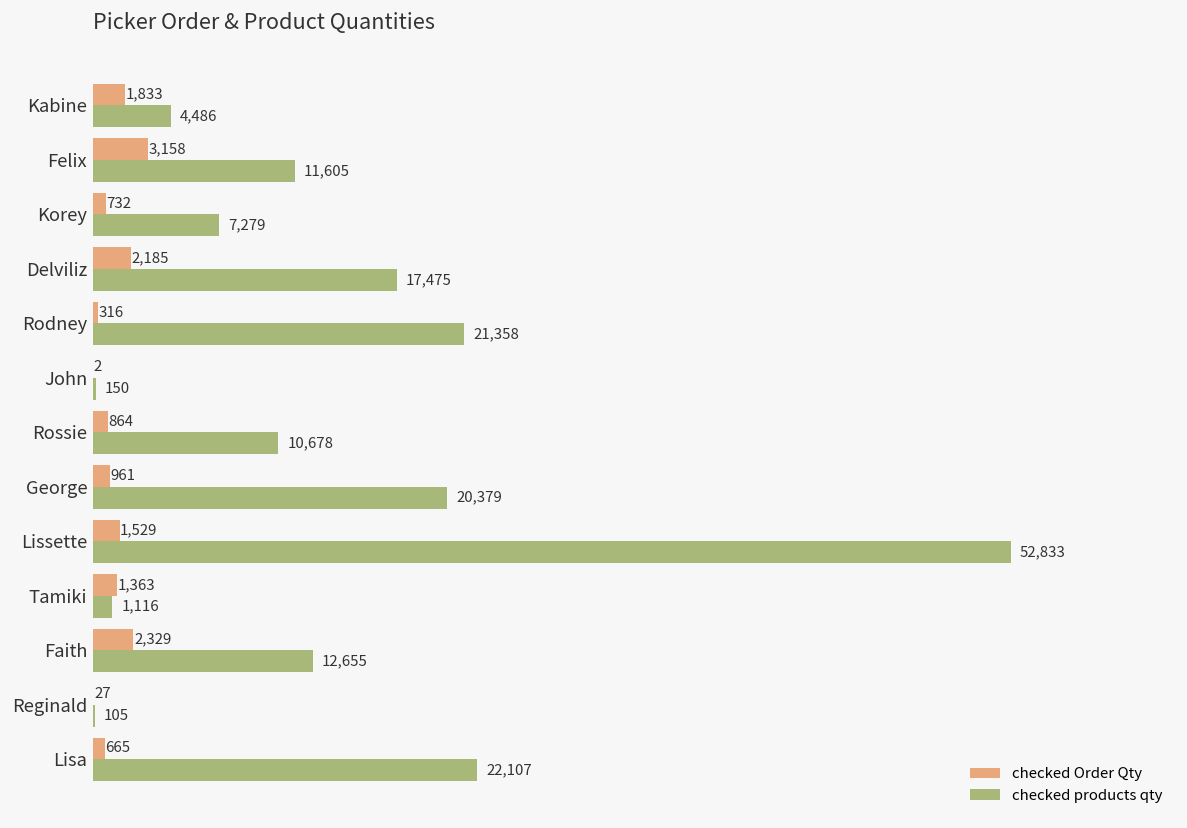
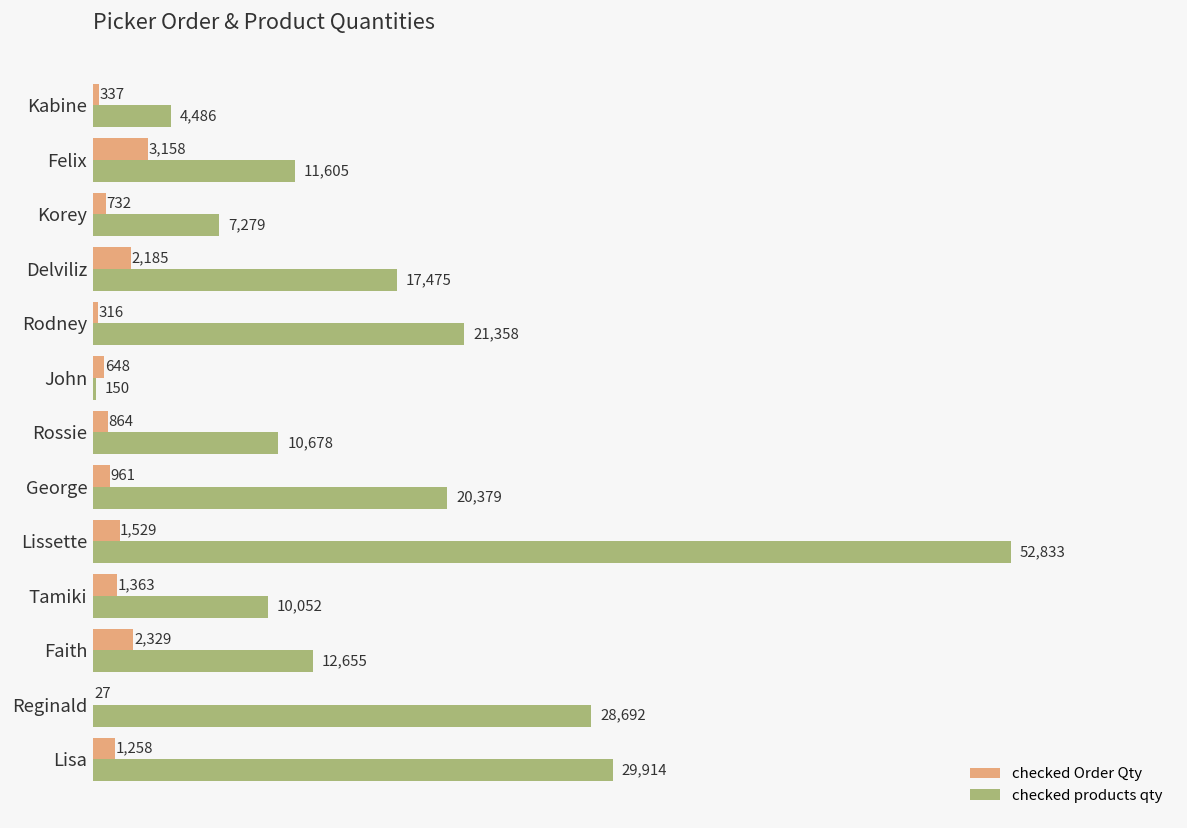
  {
    "checked Order Qty": {
-     "Kabine": "1,833",
+     "Kabine": "337",
      "Felix": "3,158",
      "Korey": "732",
      "Delviliz": "2,185",
      "Rodney": "316",
-     "John": "2",
+     "John": "648",
      "Rossie": "864",
      "George": "961",
      "Lissette": "1,529",
      "Tamiki": "1,363",
      "Faith": "2,329",
      "Reginald": "27",
-     "Lisa": "665"
+     "Lisa": "1,258"
    },
    "checked products qty": {
      "Kabine": "4,486",
      "Felix": "11,605",
      "Korey": "7,279",
      "Delviliz": "17,475",
      "Rodney": "21,358",
      "John": "150",
      "Rossie": "10,678",
      "George": "20,379",
      "Lissette": "52,833",
-     "Tamiki": "1,116",
+     "Tamiki": "10,052",
      "Faith": "12,655",
-     "Reginald": "105",
-     "Lisa": "22,107"
+     "Reginald": "28,692",
+     "Lisa": "29,914"
    }
  }
